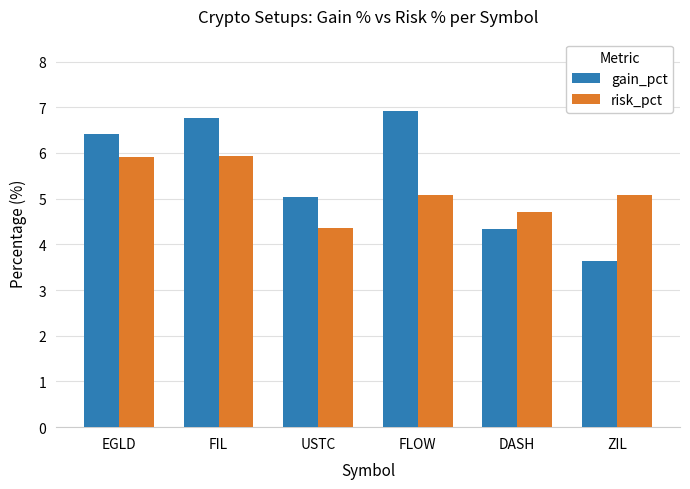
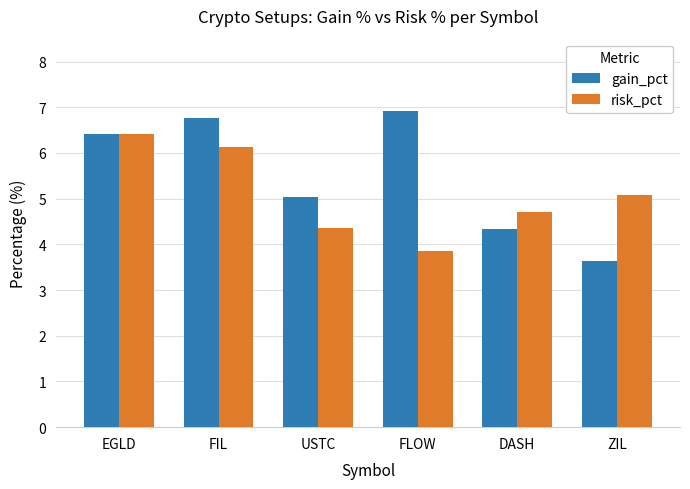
  {
    "gain_pct": {
      "EGLD": 6.4,
      "FIL": 6.8,
      "USTC": 5.0,
      "FLOW": 6.9,
      "DASH": 4.3,
      "ZIL": 3.6
    },
    "risk_pct": {
-     "EGLD": 5.9,
-     "FIL": 5.9,
+     "EGLD": 6.4,
+     "FIL": 6.1,
      "USTC": 4.4,
-     "FLOW": 5.1,
+     "FLOW": 3.9,
      "DASH": 4.7,
      "ZIL": 5.1
    }
  }
